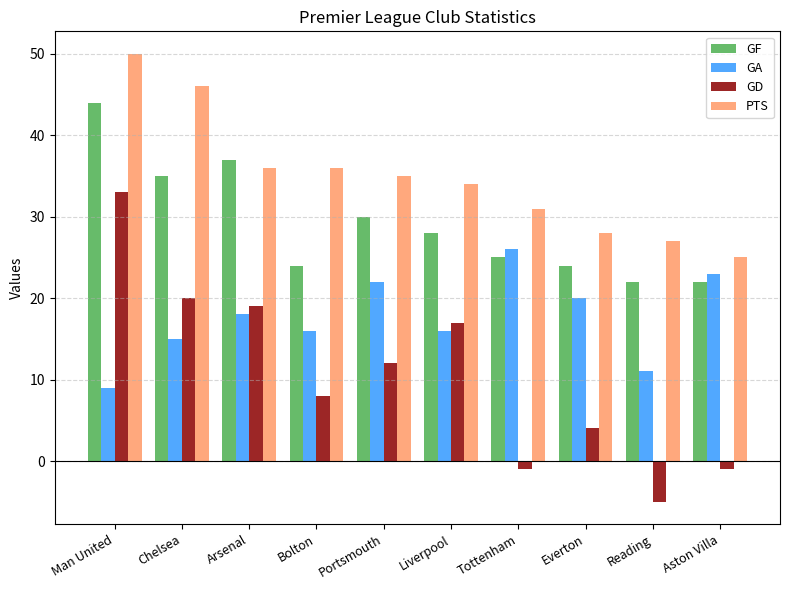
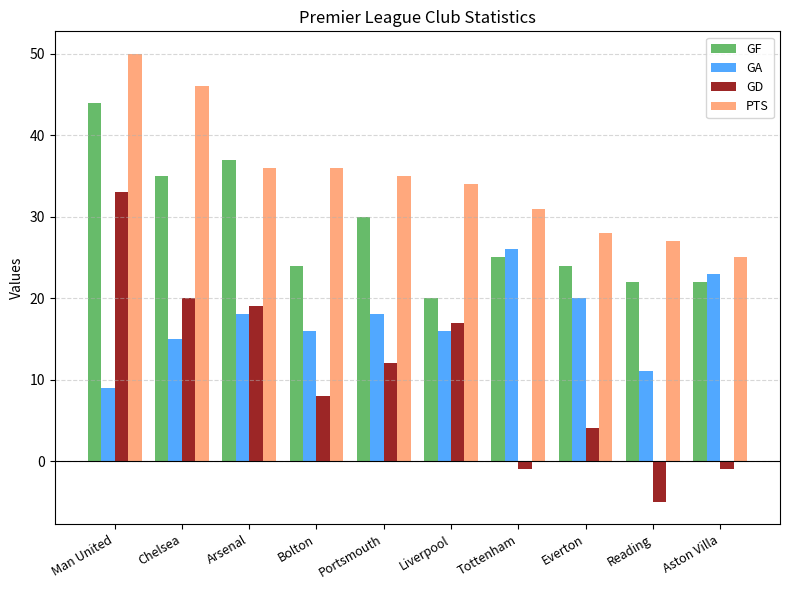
  {
    "GF": {
      "Man United": 44,
      "Chelsea": 35,
      "Arsenal": 37,
      "Bolton": 24,
      "Portsmouth": 30,
-     "Liverpool": 28,
+     "Liverpool": 20,
      "Tottenham": 25,
      "Everton": 24,
      "Reading": 22,
      "Aston Villa": 22
    },
    "GA": {
      "Man United": 9,
      "Chelsea": 15,
      "Arsenal": 18,
      "Bolton": 16,
-     "Portsmouth": 22,
+     "Portsmouth": 18,
      "Liverpool": 16,
      "Tottenham": 26,
      "Everton": 20,
      "Reading": 11,
      "Aston Villa": 23
    },
    "GD": {
      "Man United": 33,
      "Chelsea": 20,
      "Arsenal": 19,
      "Bolton": 8,
      "Portsmouth": 12,
      "Liverpool": 17,
      "Tottenham": -1,
      "Everton": 4,
      "Reading": -5,
      "Aston Villa": -1
    },
    "PTS": {
      "Man United": 50,
      "Chelsea": 46,
      "Arsenal": 36,
      "Bolton": 36,
      "Portsmouth": 35,
      "Liverpool": 34,
      "Tottenham": 31,
      "Everton": 28,
      "Reading": 27,
      "Aston Villa": 25
    }
  }
